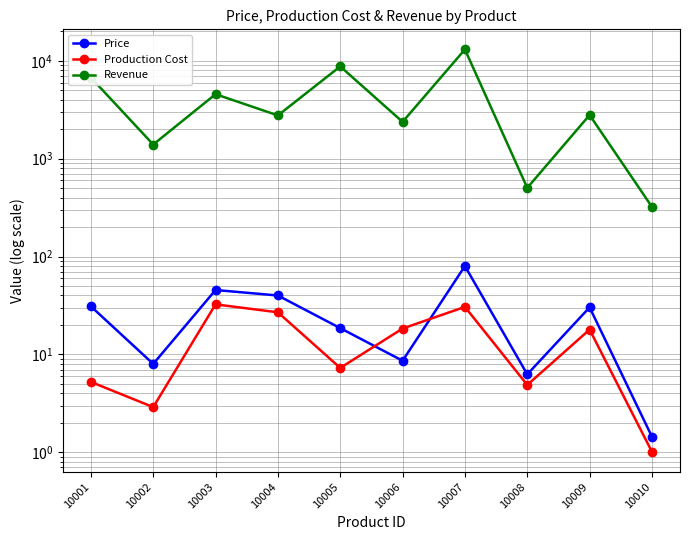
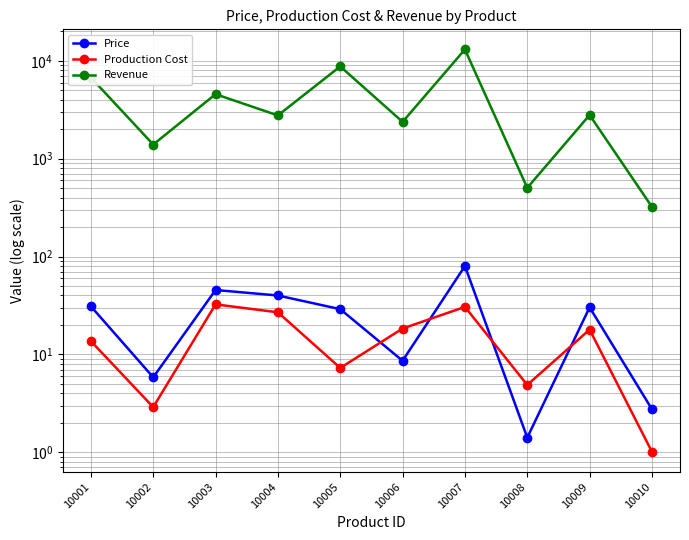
  {
    "Price": {
      "10001": 31,
-     "10002": 8,
+     "10002": 6,
      "10003": 50,
      "10004": 40,
-     "10005": 19,
+     "10005": 29,
      "10006": 9,
      "10007": 80,
-     "10008": 6,
+     "10008": 1.4,
      "10009": 30,
-     "10010": 1.4
+     "10010": 2.8
    },
    "Production Cost": {
-     "10001": 5,
+     "10001": 14,
      "10002": 3,
      "10003": 32,
      "10004": 27,
      "10005": 7,
      "10006": 18,
      "10007": 31,
      "10008": 5,
      "10009": 18,
      "10010": 1
    },
    "Revenue": {
      "10002": 1400,
      "10003": 5000,
      "10004": 2800,
      "10005": 9000,
      "10006": 2400,
      "10007": 13000,
      "10008": 500,
      "10009": 2800,
      "10010": 320
    }
  }
